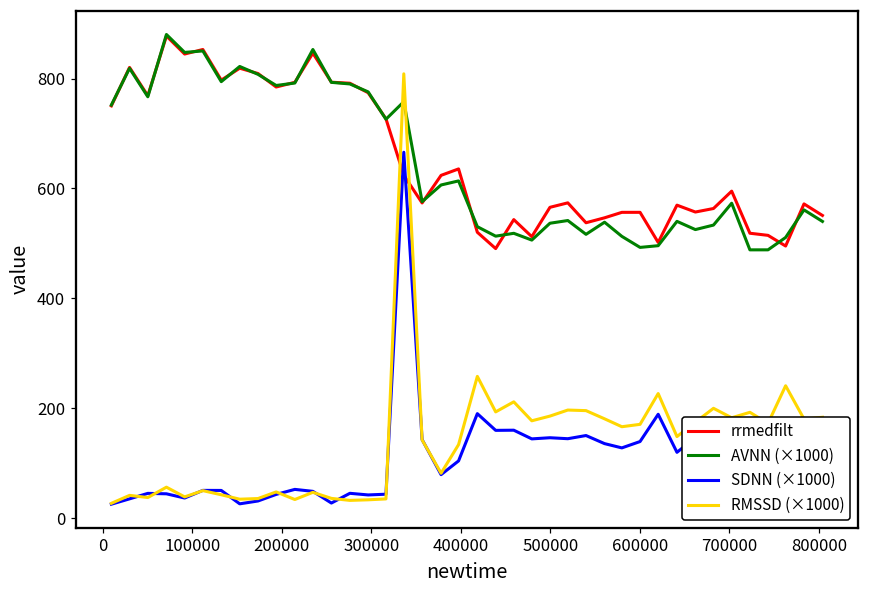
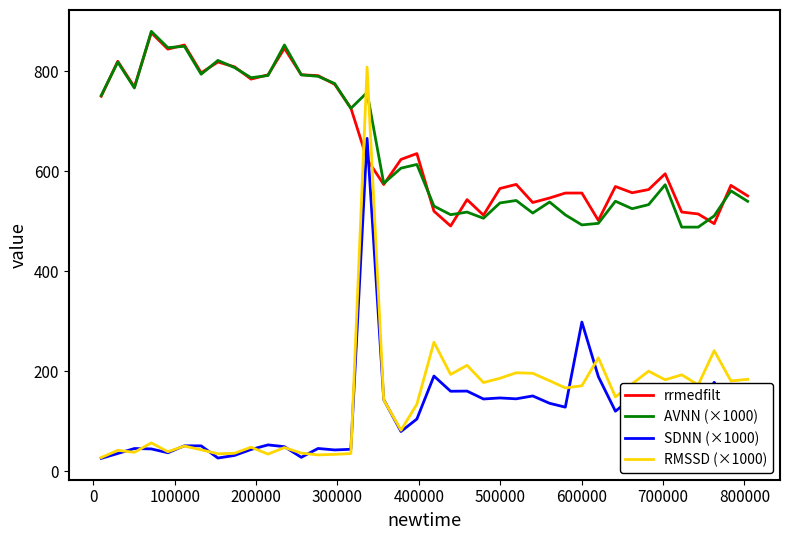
  {
    "rrmedfilt": {
      "600000": 560
    },
    "AVNN (×1000)": {
      "600000": 490
    },
    "SDNN (×1000)": {
-     "600000": 140
+     "600000": 300
    },
    "RMSSD (×1000)": {
      "600000": 170
    }
  }
